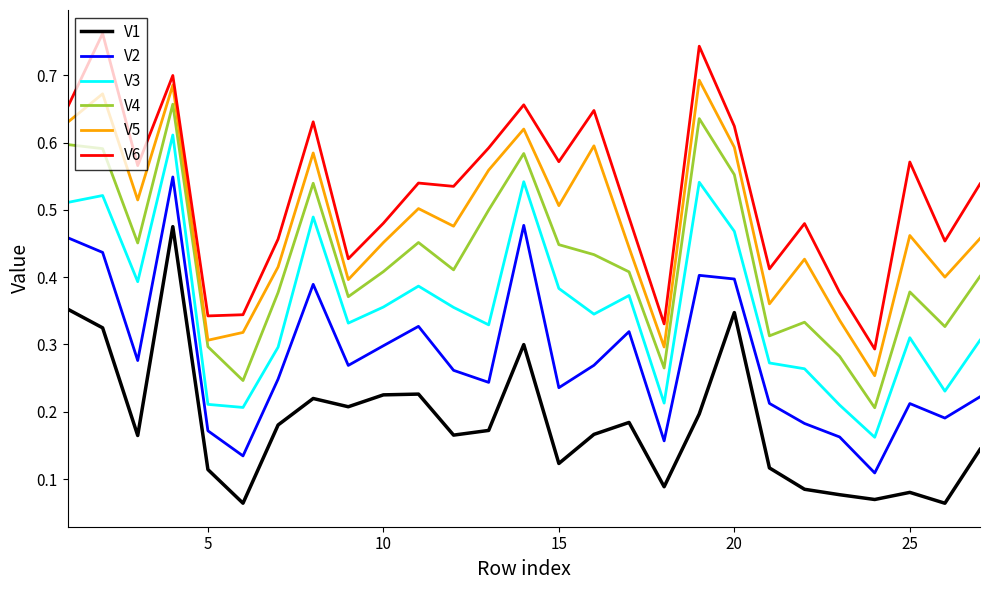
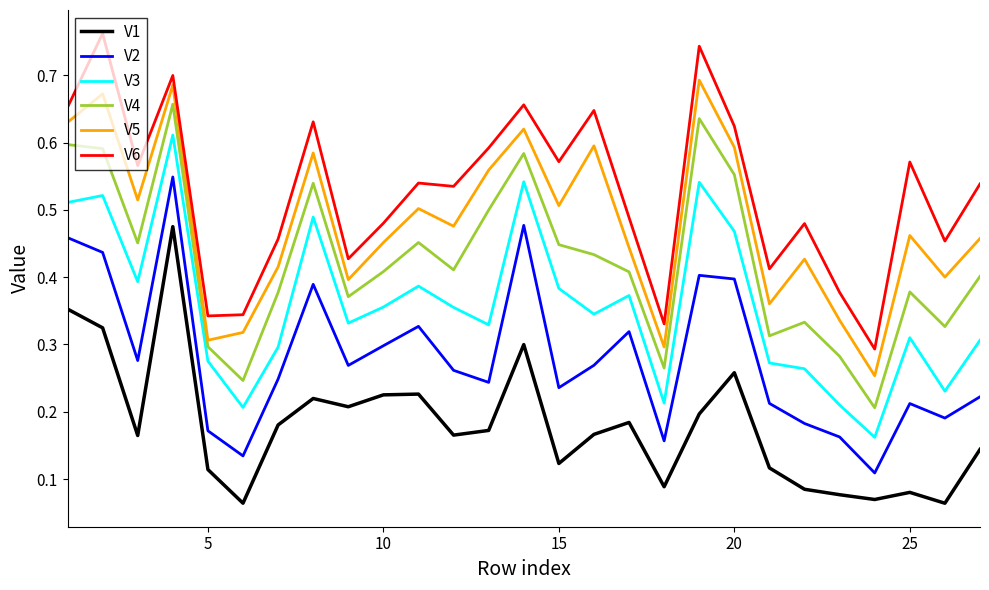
  {
    "V1": {
      "5": 0.11,
      "10": 0.23,
      "15": 0.12,
-     "20": 0.35,
+     "20": 0.26,
      "25": 0.08
    },
    "V2": {
      "5": 0.17,
      "10": 0.30,
      "15": 0.24,
      "20": 0.40,
      "25": 0.21
    },
    "V3": {
-     "5": 0.21,
+     "5": 0.28,
      "10": 0.36,
      "15": 0.38,
      "20": 0.47,
      "25": 0.31
    },
    "V4": {
      "5": 0.30,
      "10": 0.41,
      "15": 0.45,
      "20": 0.55,
      "25": 0.38
    },
    "V5": {
      "5": 0.31,
      "10": 0.45,
      "15": 0.51,
      "20": 0.59,
      "25": 0.46
    },
    "V6": {
      "5": 0.34,
      "10": 0.48,
      "15": 0.57,
      "20": 0.62,
      "25": 0.57
    }
  }
